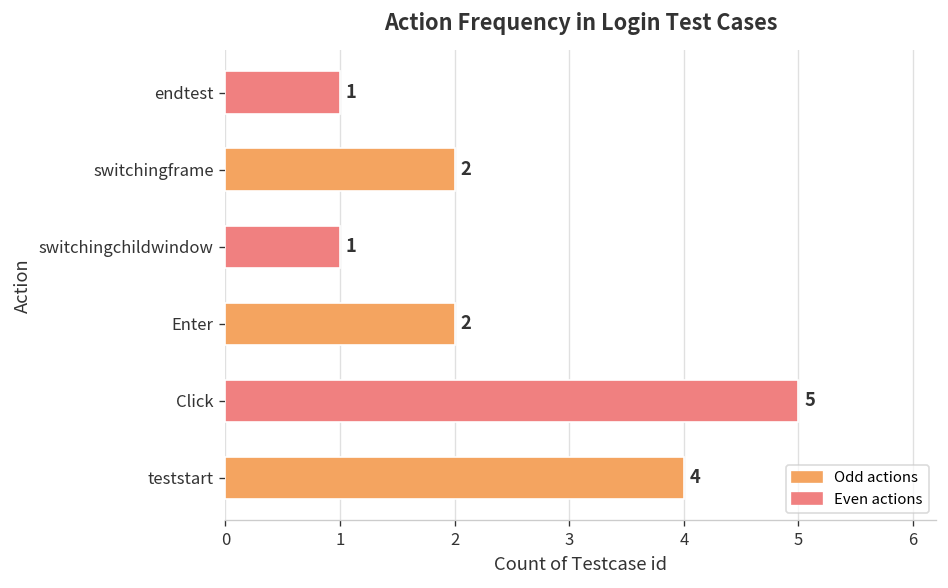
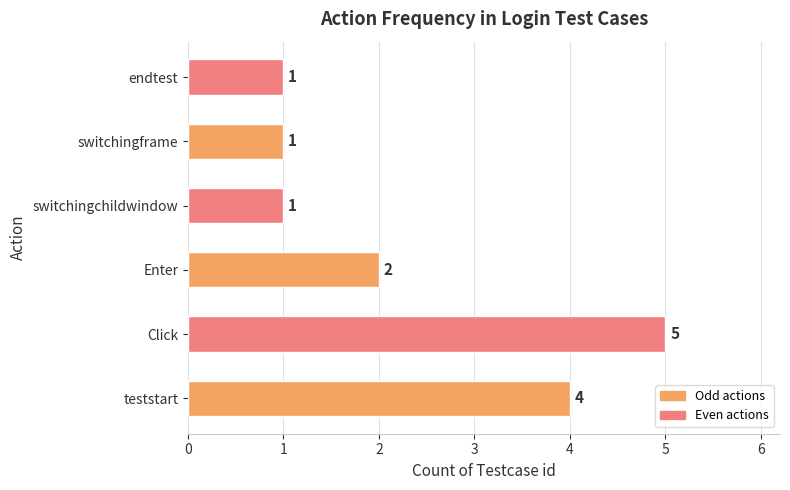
  {
    "endtest": 1,
-   "switchingframe": 2,
+   "switchingframe": 1,
    "switchingchildwindow": 1,
    "Enter": 2,
    "Click": 5,
    "teststart": 4
  }
